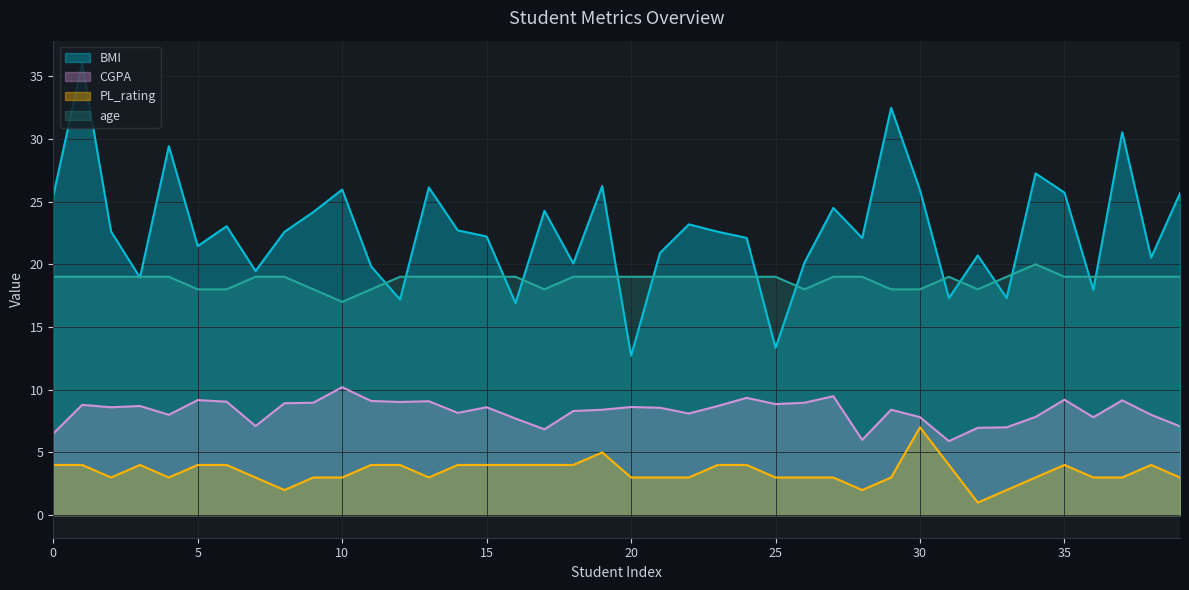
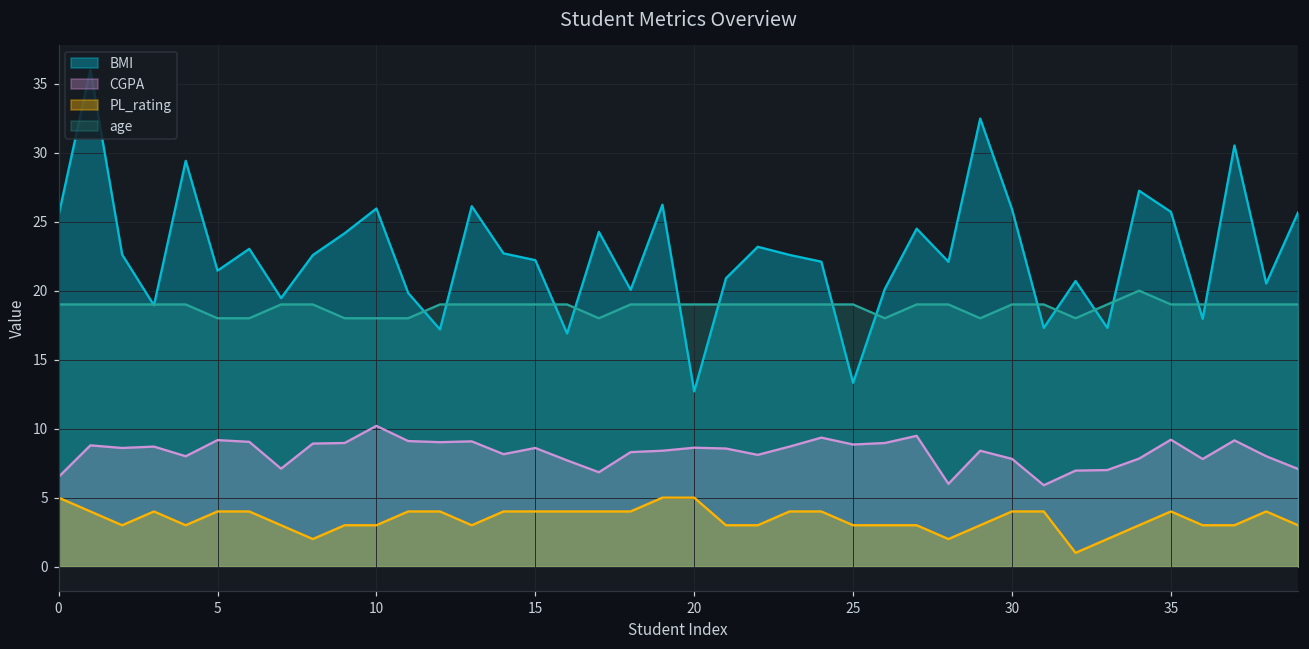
  {
    "BMI": {
      "0": 25.5,
      "5": 21.5,
      "10": 26,
      "15": 22.2,
      "20": 12.7,
      "25": 13.3,
      "30": 26,
      "35": 25.7
    },
    "CGPA": {
      "0": 6.5,
      "5": 9,
      "10": 10.2,
      "15": 8.6,
      "20": 8.6,
      "25": 9,
      "30": 8,
      "35": 9.2
    },
    "PL_rating": {
-     "0": 4,
+     "0": 5,
      "5": 4,
      "10": 3,
      "15": 4,
-     "20": 3,
+     "20": 5,
      "25": 3,
-     "30": 7,
+     "30": 4,
      "35": 4
    },
    "age": {
      "0": 19,
      "5": 18,
-     "10": 17,
+     "10": 18,
      "15": 19,
      "20": 19,
      "25": 19,
-     "30": 18,
+     "30": 19,
      "35": 19
    }
  }
